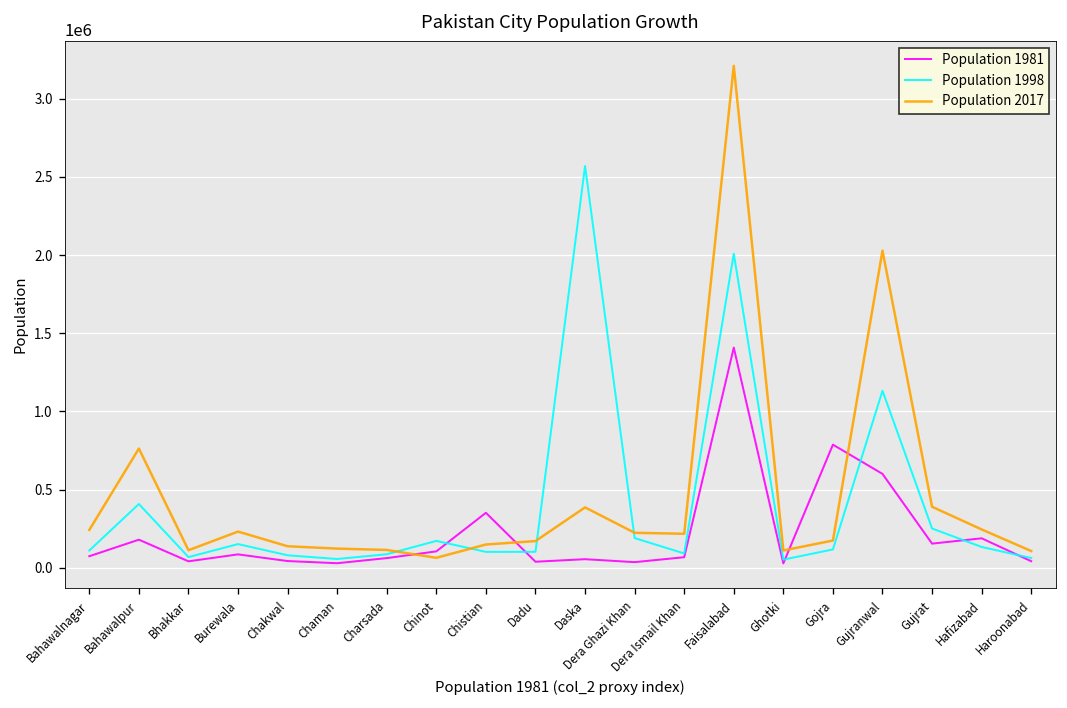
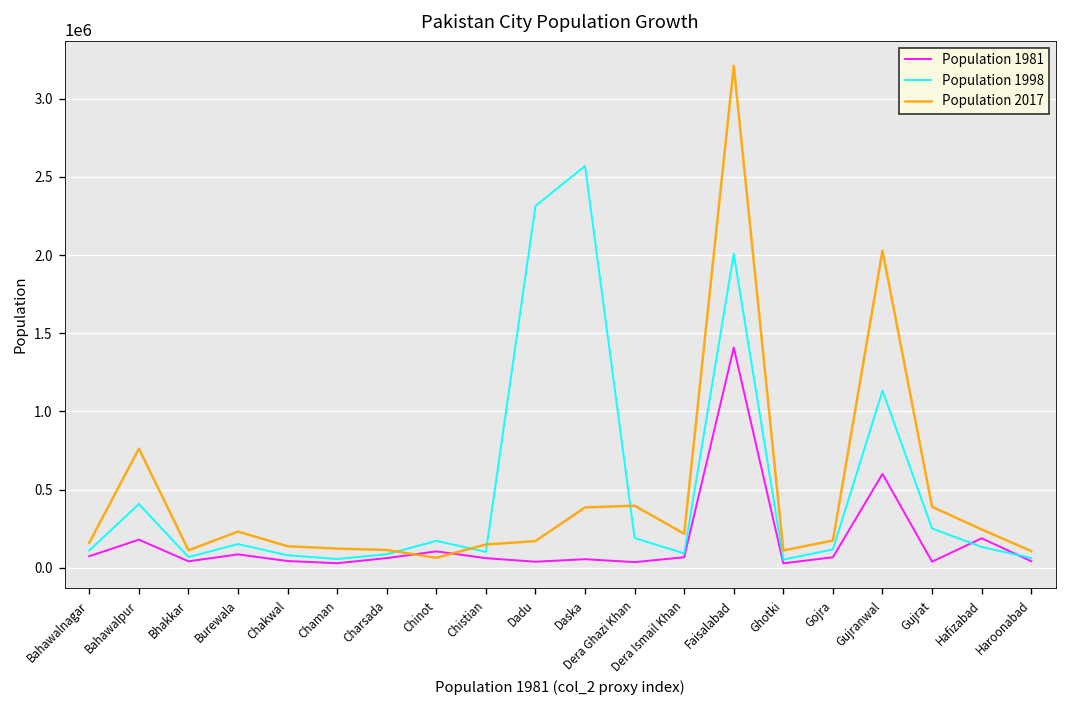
  {
    "Population 1981": {
      "Bahawalnagar": 70000,
      "Bahawalpur": 180000,
      "Bhakkar": 40000,
      "Burewala": 90000,
      "Chakwal": 40000,
      "Chaman": 30000,
      "Charsada": 60000,
      "Chinot": 110000,
-     "Chistian": 350000,
+     "Chistian": 60000,
      "Dadu": 40000,
      "Daska": 60000,
      "Dera Ghazi Khan": 40000,
      "Dera Ismail Khan": 70000,
      "Faisalabad": 1410000,
      "Ghotki": 30000,
-     "Gojra": 790000,
+     "Gojra": 70000,
      "Gujranwal": 600000,
-     "Gujrat": 160000,
+     "Gujrat": 40000,
      "Hafizabad": 190000,
      "Haroonabad": 40000
    },
    "Population 1998": {
      "Bahawalnagar": 110000,
      "Bahawalpur": 410000,
      "Bhakkar": 70000,
      "Burewala": 150000,
      "Chakwal": 80000,
      "Chaman": 60000,
      "Charsada": 90000,
      "Chinot": 170000,
      "Chistian": 100000,
-     "Dadu": 100000,
+     "Dadu": 2310000,
      "Daska": 2570000,
      "Dera Ghazi Khan": 190000,
      "Dera Ismail Khan": 90000,
      "Faisalabad": 2010000,
      "Ghotki": 50000,
      "Gojra": 120000,
      "Gujranwal": 1130000,
      "Gujrat": 250000,
      "Hafizabad": 130000,
      "Haroonabad": 60000
    },
    "Population 2017": {
-     "Bahawalnagar": 240000,
+     "Bahawalnagar": 160000,
      "Bahawalpur": 760000,
      "Bhakkar": 110000,
      "Burewala": 230000,
      "Chakwal": 140000,
      "Chaman": 120000,
      "Charsada": 110000,
      "Chinot": 60000,
      "Chistian": 150000,
      "Dadu": 170000,
      "Daska": 390000,
-     "Dera Ghazi Khan": 220000,
+     "Dera Ghazi Khan": 400000,
      "Dera Ismail Khan": 220000,
      "Faisalabad": 3210000,
      "Ghotki": 110000,
      "Gojra": 170000,
      "Gujranwal": 2030000,
      "Gujrat": 390000,
      "Hafizabad": 250000,
      "Haroonabad": 110000
    }
  }
